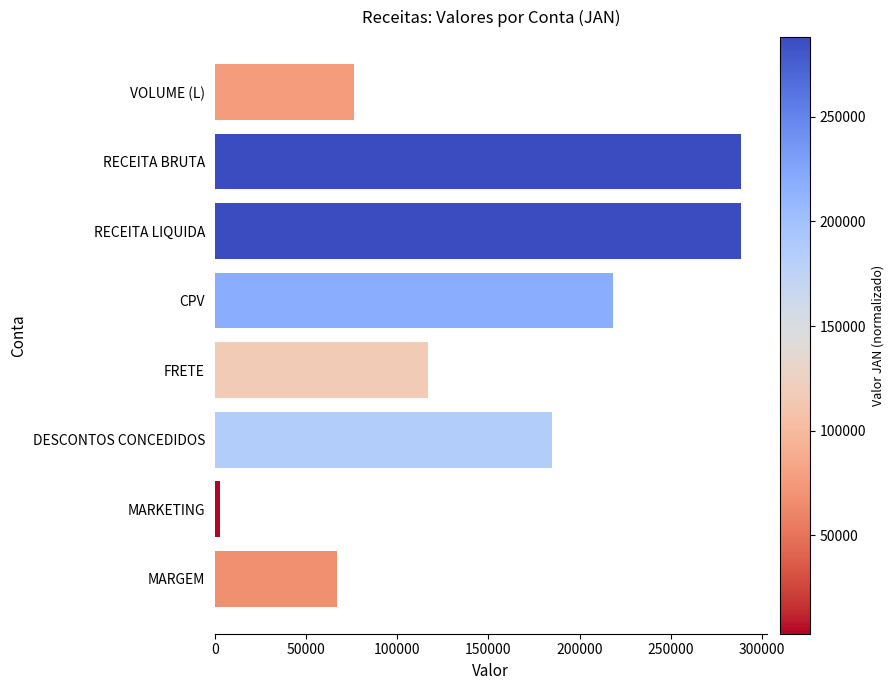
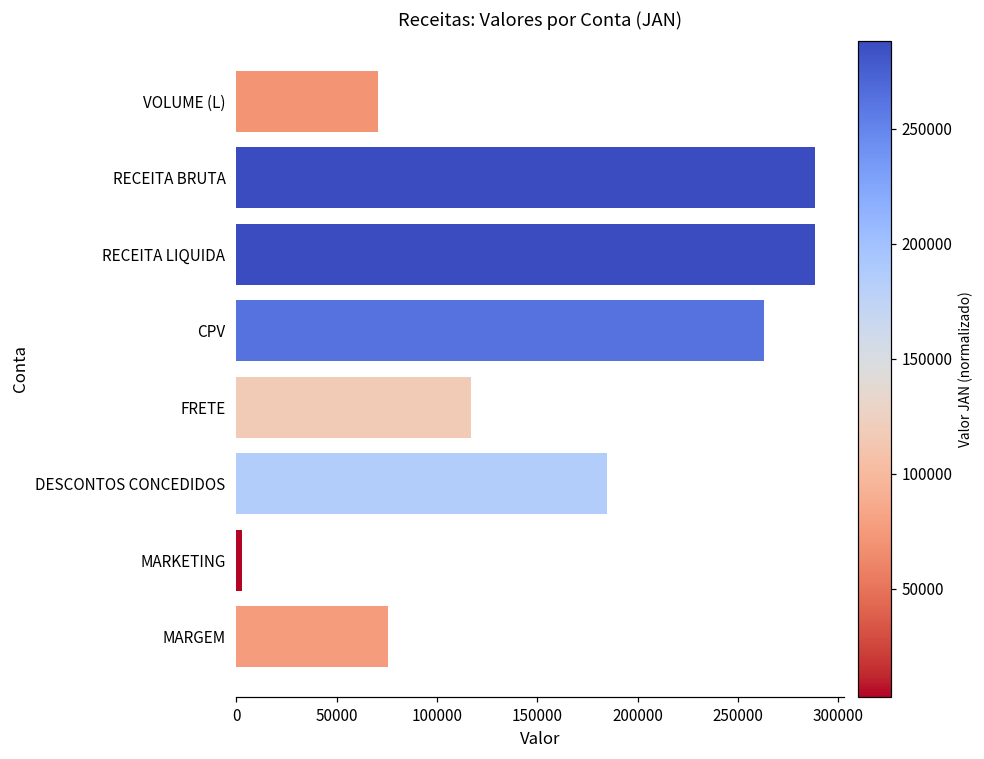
  {
-   "VOLUME (L)": 76000,
+   "VOLUME (L)": 71000,
    "RECEITA BRUTA": 288000,
    "RECEITA LIQUIDA": 288000,
-   "CPV": 218000,
+   "CPV": 263000,
    "FRETE": 117000,
    "DESCONTOS CONCEDIDOS": 185000,
    "MARKETING": 3000,
-   "MARGEM": 67000
+   "MARGEM": 75000
  }
